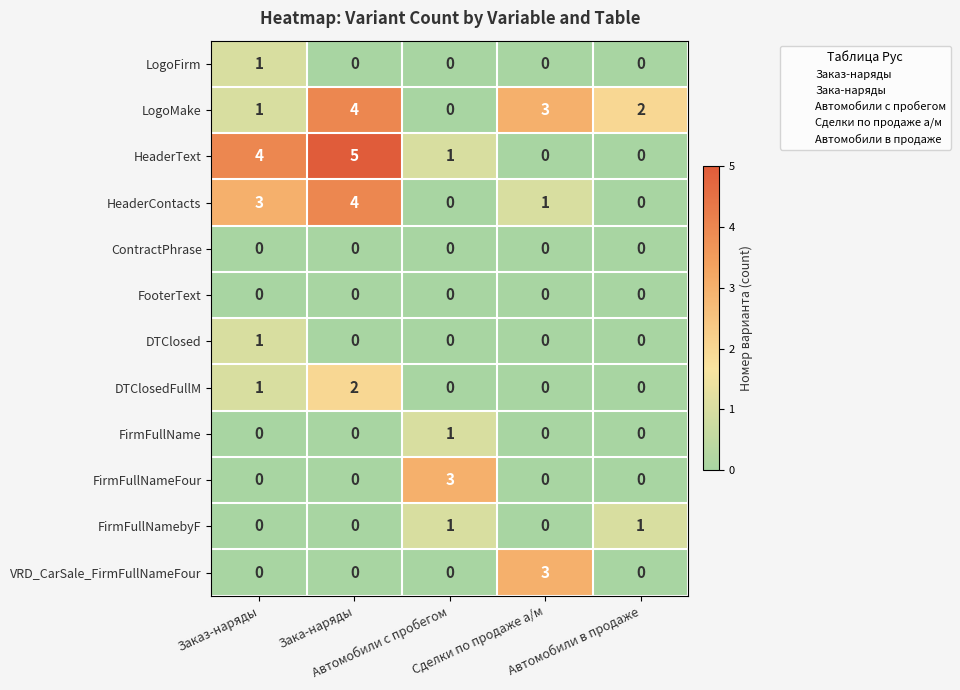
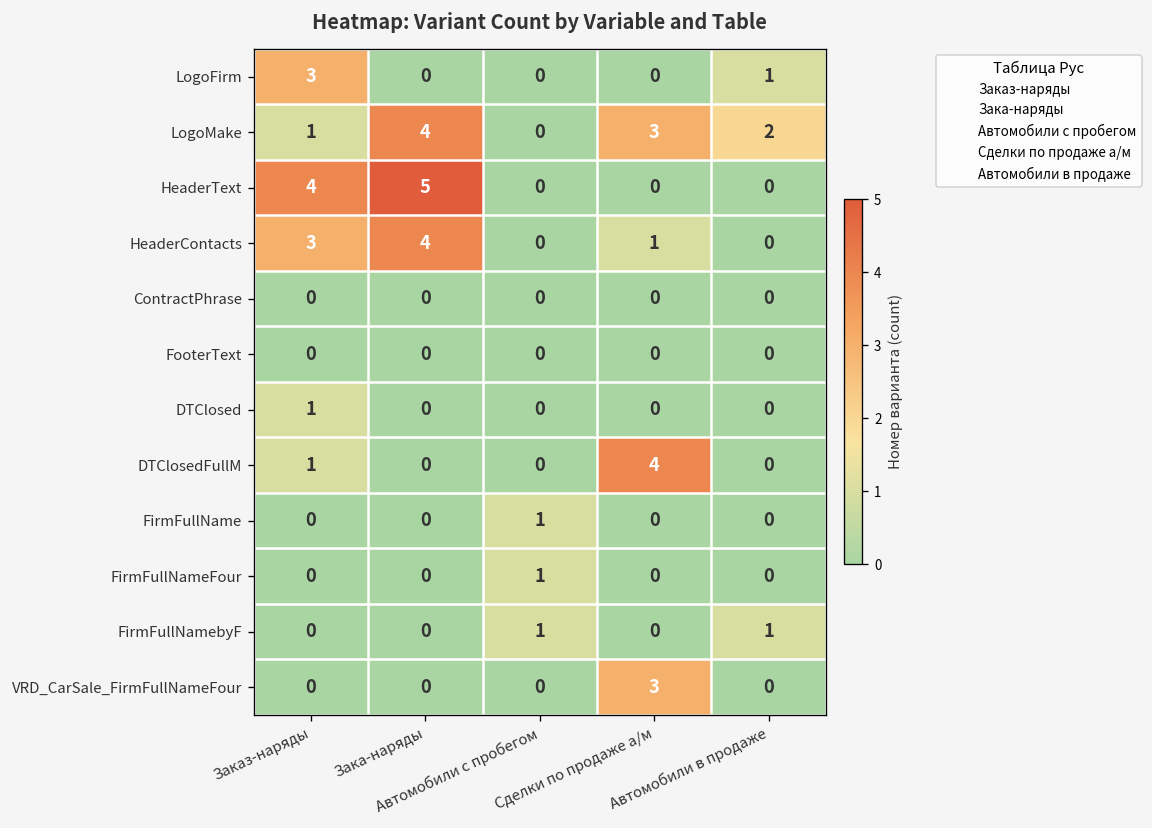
  {
    "LogoFirm": {
-     "Заказ-наряды": 1,
+     "Заказ-наряды": 3,
      "Зака-наряды": 0,
      "Автомобили с пробегом": 0,
      "Сделки по продаже а/м": 0,
-     "Автомобили в продаже": 0
+     "Автомобили в продаже": 1
    },
    "LogoMake": {
      "Заказ-наряды": 1,
      "Зака-наряды": 4,
      "Автомобили с пробегом": 0,
      "Сделки по продаже а/м": 3,
      "Автомобили в продаже": 2
    },
    "HeaderText": {
      "Заказ-наряды": 4,
      "Зака-наряды": 5,
-     "Автомобили с пробегом": 1,
+     "Автомобили с пробегом": 0,
      "Сделки по продаже а/м": 0,
      "Автомобили в продаже": 0
    },
    "HeaderContacts": {
      "Заказ-наряды": 3,
      "Зака-наряды": 4,
      "Автомобили с пробегом": 0,
      "Сделки по продаже а/м": 1,
      "Автомобили в продаже": 0
    },
    "ContractPhrase": {
      "Заказ-наряды": 0,
      "Зака-наряды": 0,
      "Автомобили с пробегом": 0,
      "Сделки по продаже а/м": 0,
      "Автомобили в продаже": 0
    },
    "FooterText": {
      "Заказ-наряды": 0,
      "Зака-наряды": 0,
      "Автомобили с пробегом": 0,
      "Сделки по продаже а/м": 0,
      "Автомобили в продаже": 0
    },
    "DTClosed": {
      "Заказ-наряды": 1,
      "Зака-наряды": 0,
      "Автомобили с пробегом": 0,
      "Сделки по продаже а/м": 0,
      "Автомобили в продаже": 0
    },
    "DTClosedFullM": {
      "Заказ-наряды": 1,
-     "Зака-наряды": 2,
+     "Зака-наряды": 0,
      "Автомобили с пробегом": 0,
-     "Сделки по продаже а/м": 0,
+     "Сделки по продаже а/м": 4,
      "Автомобили в продаже": 0
    },
    "FirmFullName": {
      "Заказ-наряды": 0,
      "Зака-наряды": 0,
      "Автомобили с пробегом": 1,
      "Сделки по продаже а/м": 0,
      "Автомобили в продаже": 0
    },
    "FirmFullNameFour": {
      "Заказ-наряды": 0,
      "Зака-наряды": 0,
-     "Автомобили с пробегом": 3,
+     "Автомобили с пробегом": 1,
      "Сделки по продаже а/м": 0,
      "Автомобили в продаже": 0
    },
    "FirmFullNamebyF": {
      "Заказ-наряды": 0,
      "Зака-наряды": 0,
      "Автомобили с пробегом": 1,
      "Сделки по продаже а/м": 0,
      "Автомобили в продаже": 1
    },
    "VRD_CarSale_FirmFullNameFour": {
      "Заказ-наряды": 0,
      "Зака-наряды": 0,
      "Автомобили с пробегом": 0,
      "Сделки по продаже а/м": 3,
      "Автомобили в продаже": 0
    }
  }
